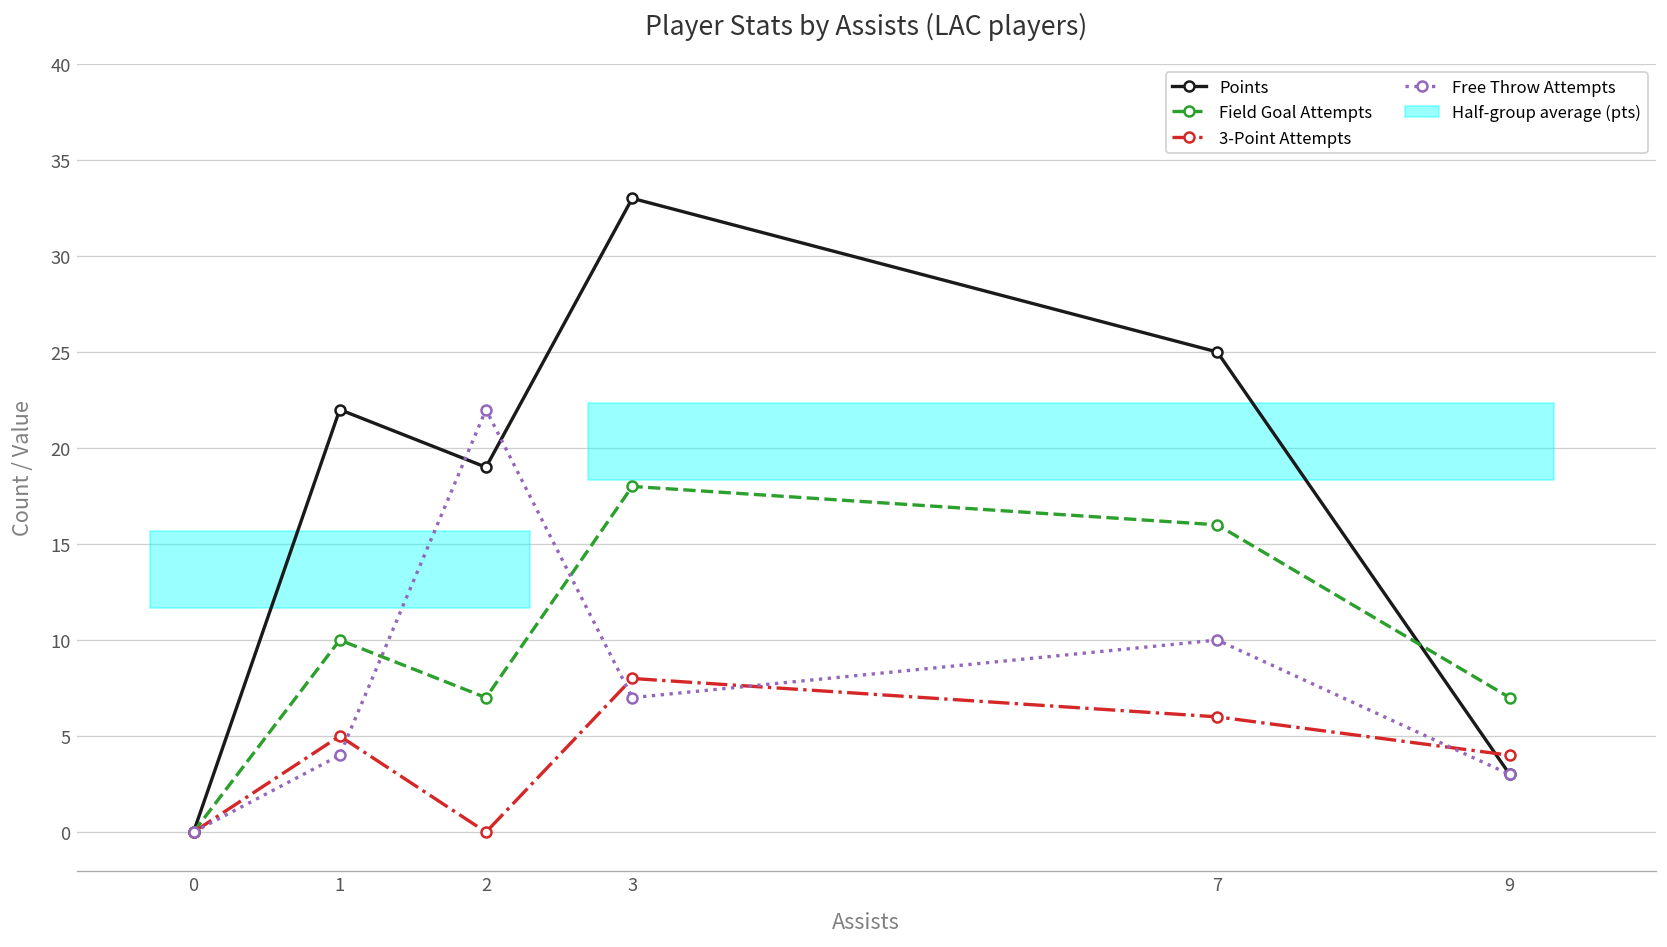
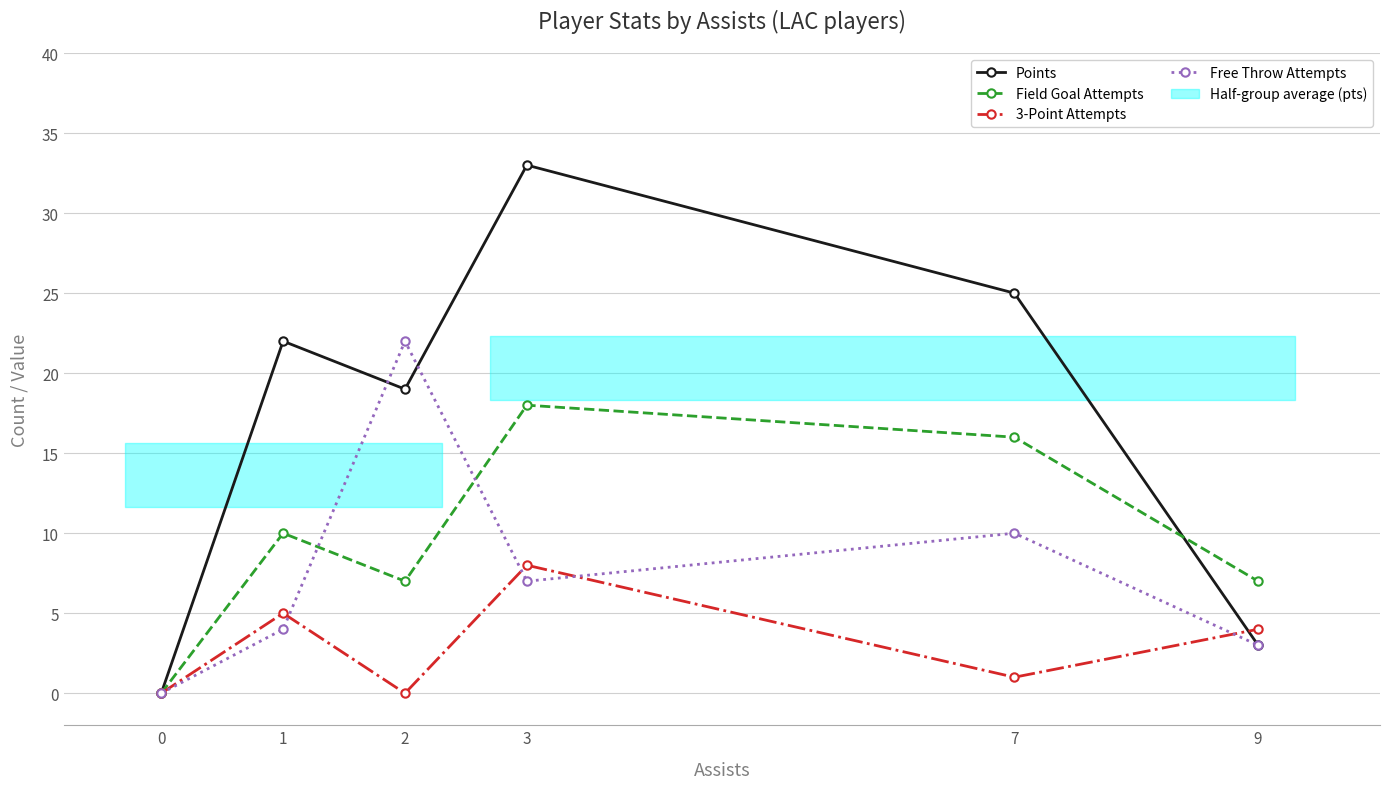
  {
    "Points": {
      "1": 22,
      "2": 19,
      "3": 33,
      "7": 25
    },
    "Field Goal Attempts": {
      "1": 10,
      "2": 7,
      "3": 18,
      "7": 16,
      "9": 7
    },
    "3-Point Attempts": {
      "1": 5,
      "2": 0,
      "3": 8,
-     "7": 6,
+     "7": 1,
      "9": 4
    },
    "Free Throw Attempts": {
      "1": 4,
      "2": 22,
      "3": 7,
      "7": 10
    }
  }
